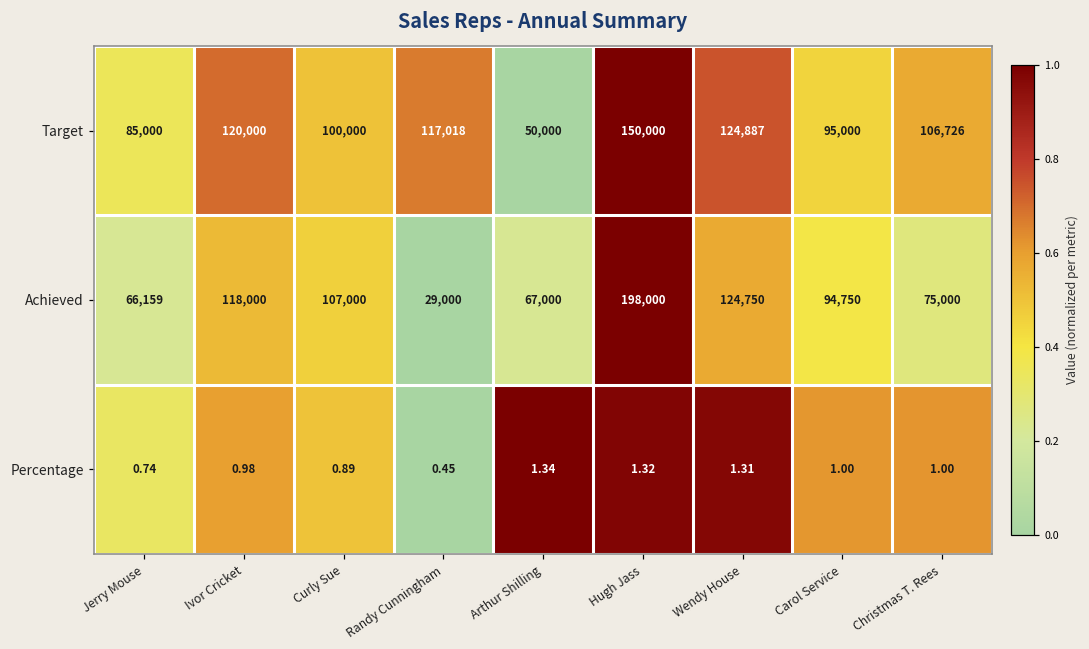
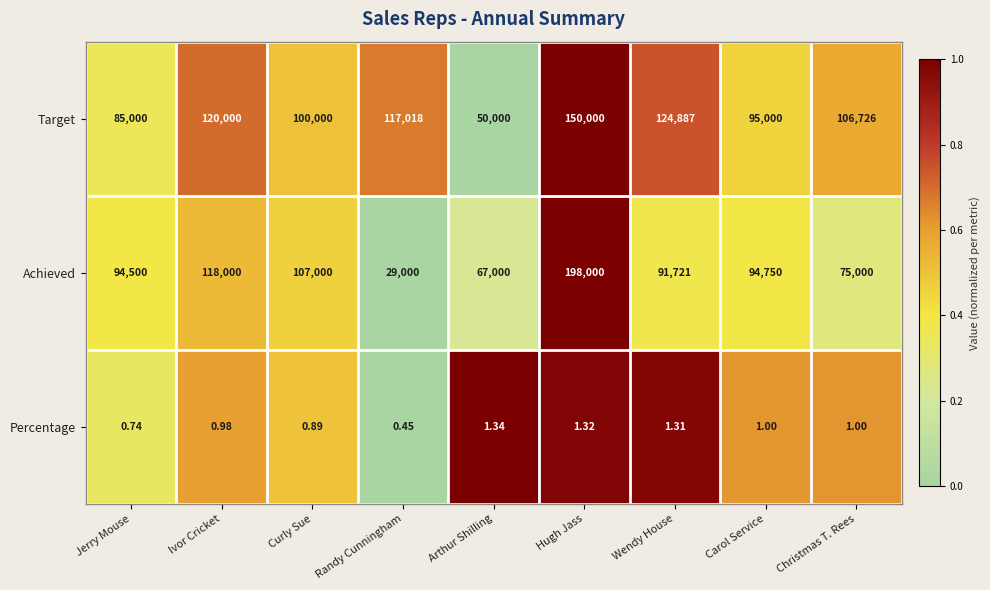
  {
    "Target": {
      "Jerry Mouse": "85,000",
      "Ivor Cricket": "120,000",
      "Curly Sue": "100,000",
      "Randy Cunningham": "117,018",
      "Arthur Shilling": "50,000",
      "Hugh Jass": "150,000",
      "Wendy House": "124,887",
      "Carol Service": "95,000",
      "Christmas T. Rees": "106,726"
    },
    "Achieved": {
-     "Jerry Mouse": "66,159",
+     "Jerry Mouse": "94,500",
      "Ivor Cricket": "118,000",
      "Curly Sue": "107,000",
      "Randy Cunningham": "29,000",
      "Arthur Shilling": "67,000",
      "Hugh Jass": "198,000",
-     "Wendy House": "124,750",
+     "Wendy House": "91,721",
      "Carol Service": "94,750",
      "Christmas T. Rees": "75,000"
    },
    "Percentage": {
      "Jerry Mouse": "0.74",
      "Ivor Cricket": "0.98",
      "Curly Sue": "0.89",
      "Randy Cunningham": "0.45",
      "Arthur Shilling": "1.34",
      "Hugh Jass": "1.32",
      "Wendy House": "1.31",
      "Carol Service": "1.00",
      "Christmas T. Rees": "1.00"
    }
  }
